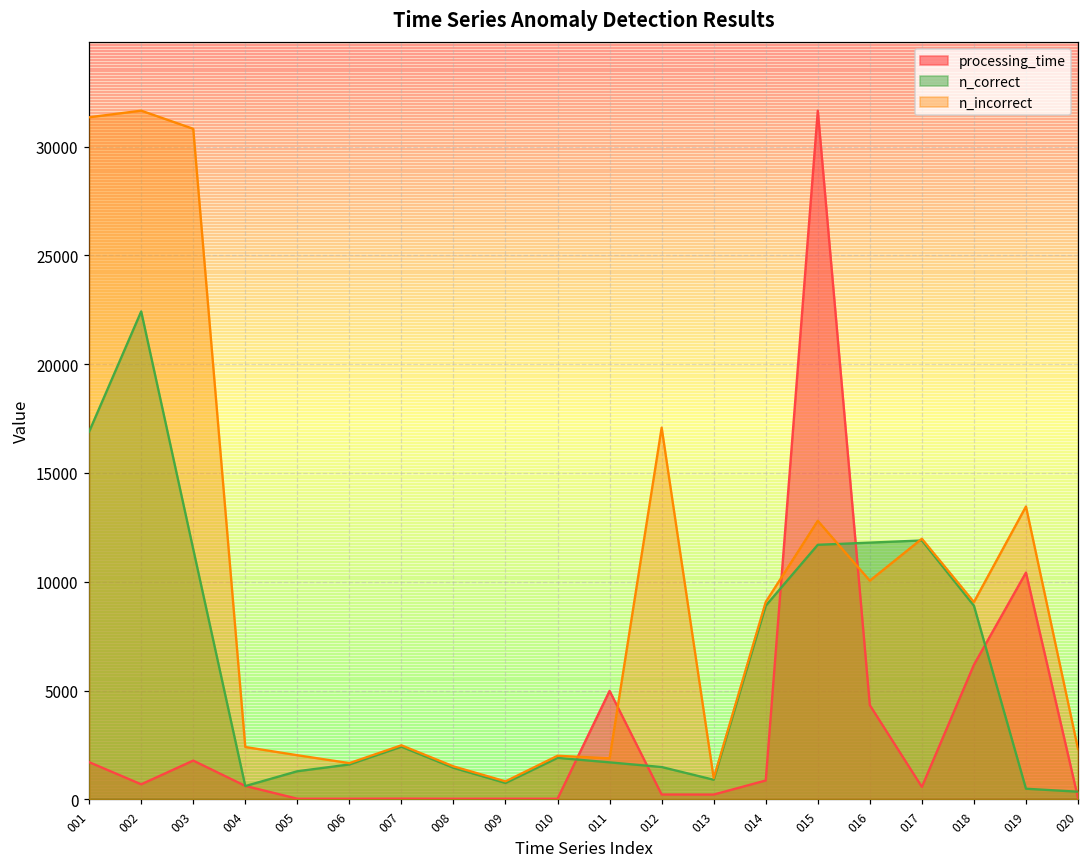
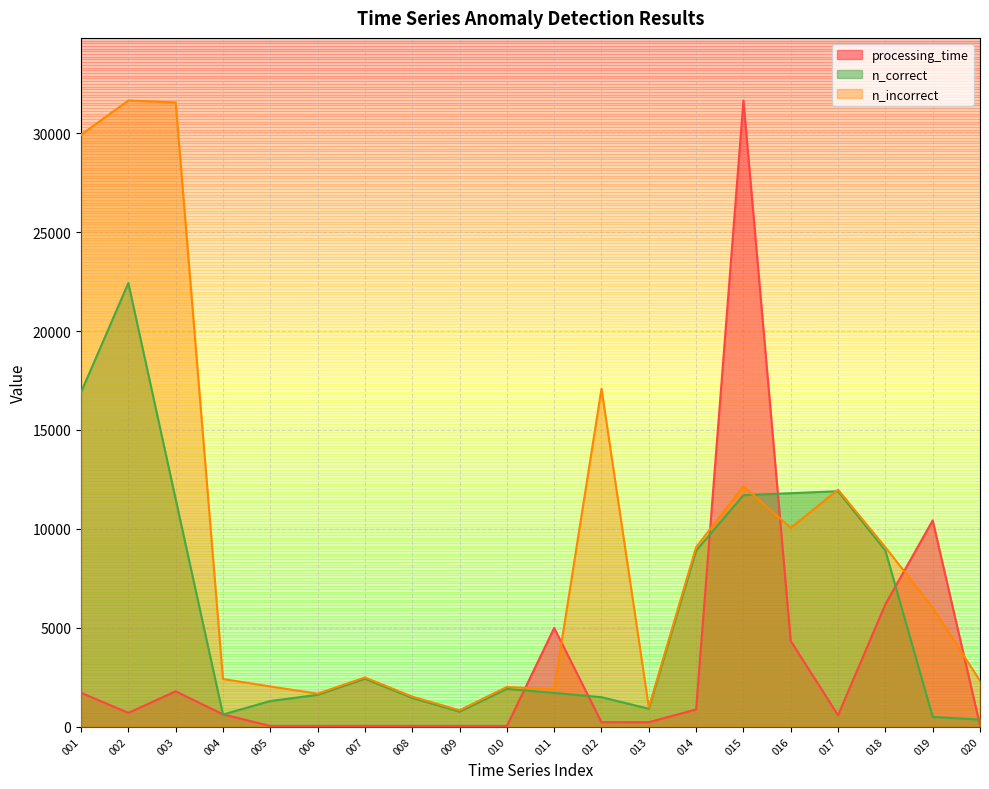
  {
    "processing_time": {
      "001": 1700,
      "002": 700,
      "003": 1800,
      "005": 0,
      "006": 0,
      "007": 0,
      "008": 0,
      "009": 0,
      "010": 0,
      "011": 5000,
      "012": 200,
      "013": 200,
      "014": 900,
      "015": 31700,
      "016": 4300,
      "017": 600,
      "018": 6200,
      "019": 10400,
      "020": 100
    },
    "n_correct": {
      "001": 16900,
      "002": 22400,
      "003": 11500,
      "005": 1300,
      "011": 1700,
      "012": 1500,
      "014": 8900,
      "015": 11700,
      "016": 11800,
      "018": 8900,
      "019": 500,
      "020": 400
    },
    "n_incorrect": {
-     "001": 31400,
+     "001": 29900,
      "002": 31700,
-     "003": 30800,
+     "003": 31600,
      "004": 2400,
      "005": 2000,
      "011": 1900,
      "012": 17100,
      "014": 9100,
-     "015": 12800,
+     "015": 12100,
      "016": 10100,
      "018": 9100,
-     "019": 13500,
+     "019": 6000,
      "020": 2300
    }
  }
